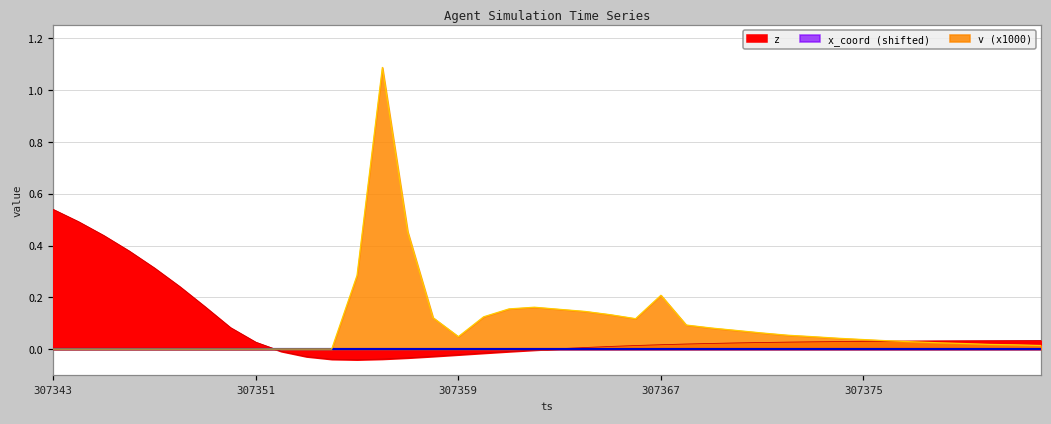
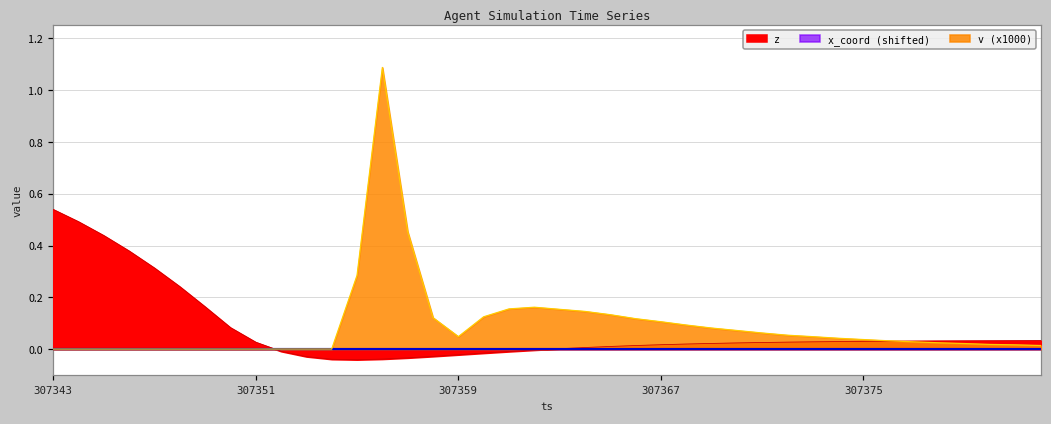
  {
    "x_coord (shifted)": {
      "307367": 0.00,
      "307375": 0.00
    },
    "v (x1000)": {
      "307359": 0.05,
-     "307367": 0.21
+     "307367": 0.11
    }
  }
